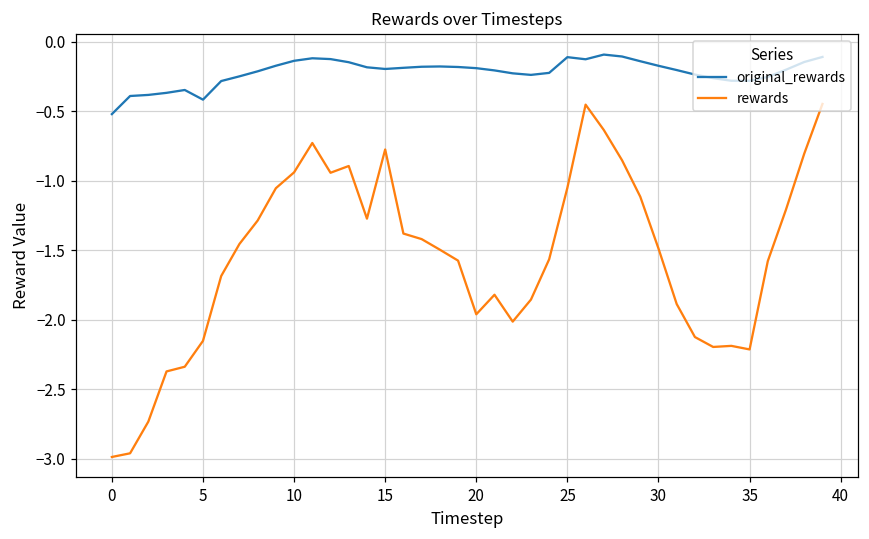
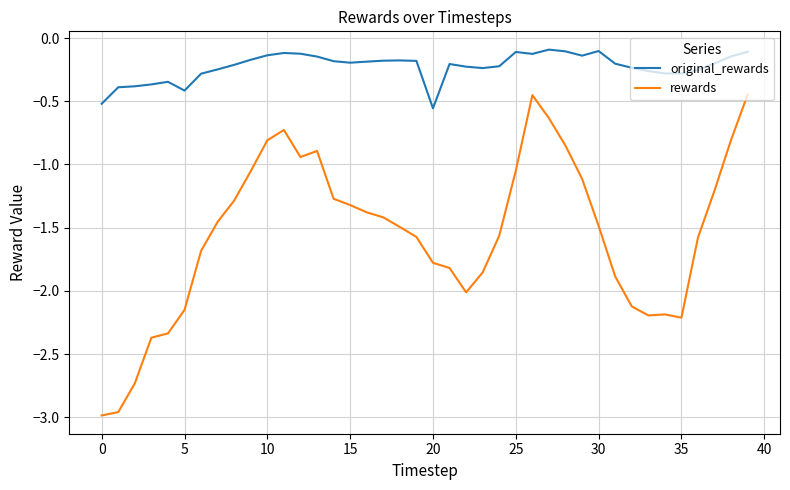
  {
    "original_rewards": {
      "0": -0.52,
      "5": -0.42,
      "10": -0.14,
      "15": -0.19,
-     "20": -0.19,
+     "20": -0.56,
      "25": -0.11,
-     "30": -0.17
+     "30": -0.10
    },
    "rewards": {
      "0": -2.99,
      "5": -2.15,
-     "10": -0.94,
-     "15": -0.77,
-     "20": -1.96,
+     "10": -0.81,
+     "15": -1.32,
+     "20": -1.78,
      "25": -1.05,
      "30": -1.49,
      "35": -2.21
    }
  }
